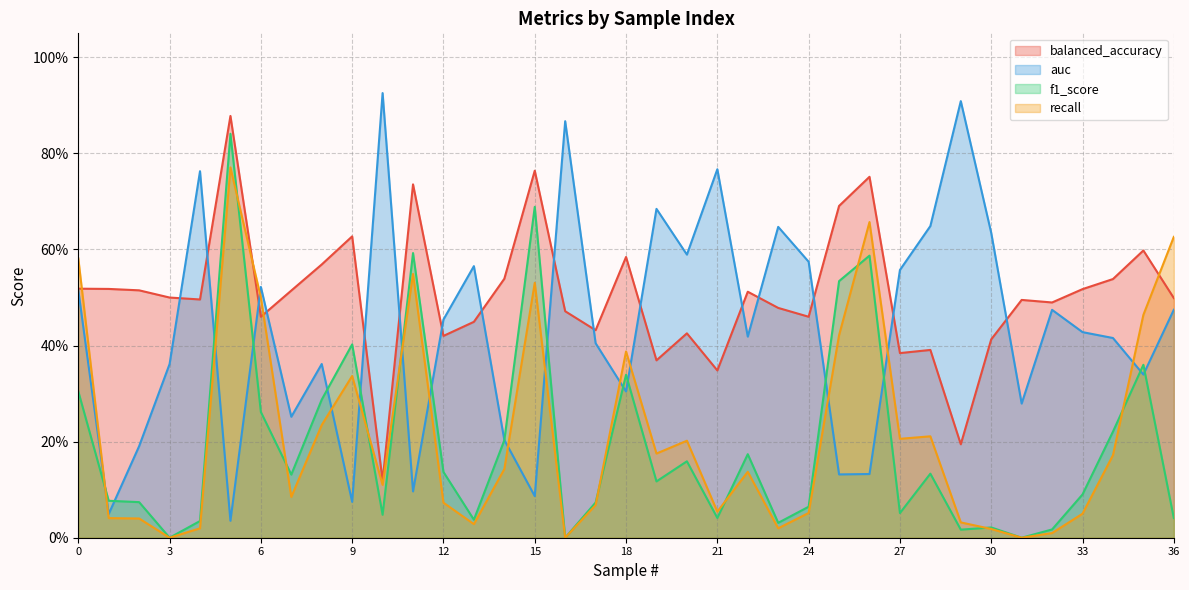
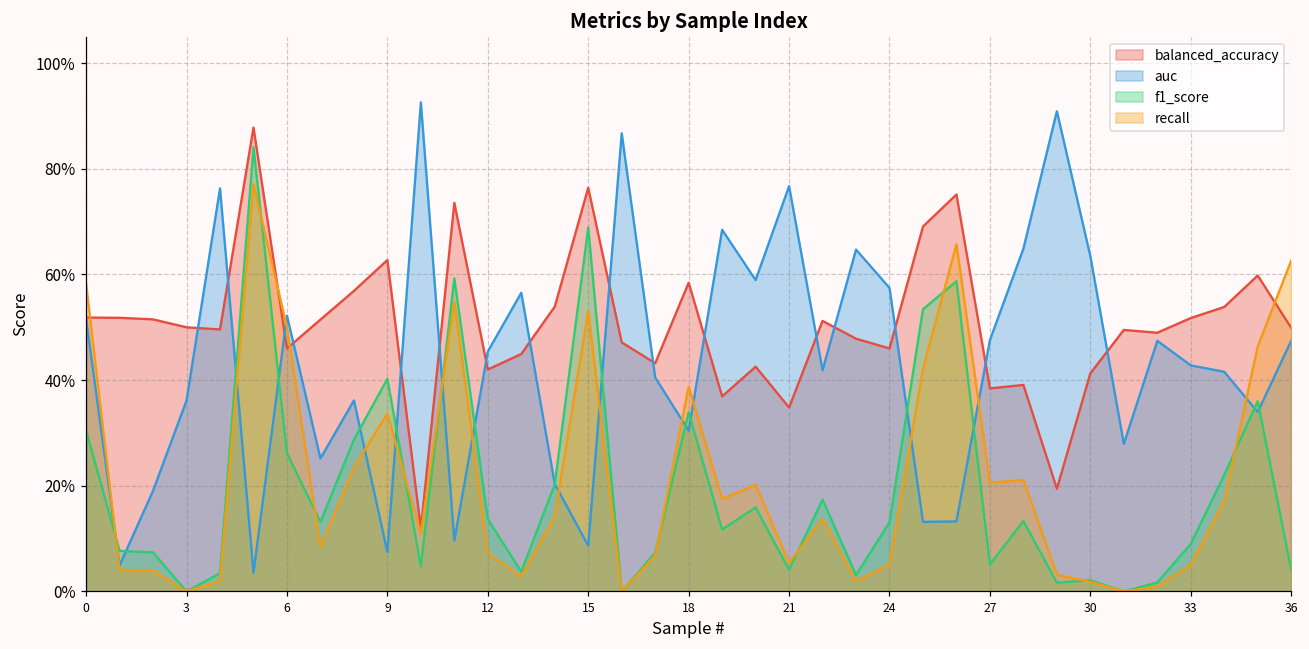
  {
    "auc": {
      "3": "36%",
      "6": "52%",
      "9": "7%",
      "12": "45%",
      "15": "9%",
      "18": "30%",
      "21": "77%",
      "24": "57%",
-     "27": "56%",
+     "27": "48%",
      "30": "63%",
      "33": "43%",
      "36": "47%"
    },
    "f1_score": {
      "0": "30%",
      "6": "26%",
      "9": "40%",
      "12": "14%",
      "15": "69%",
      "18": "34%",
      "21": "4%",
-     "24": "6%",
+     "24": "13%",
      "27": "5%",
      "33": "9%",
      "36": "4%"
    }
  }
